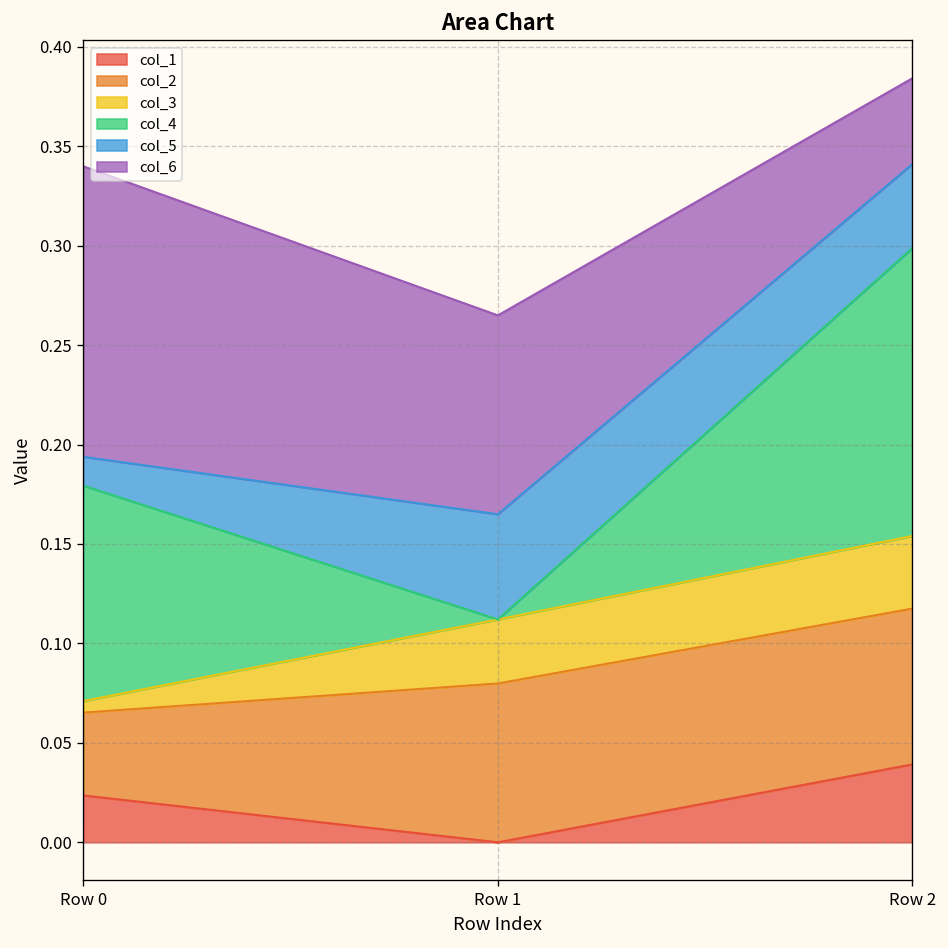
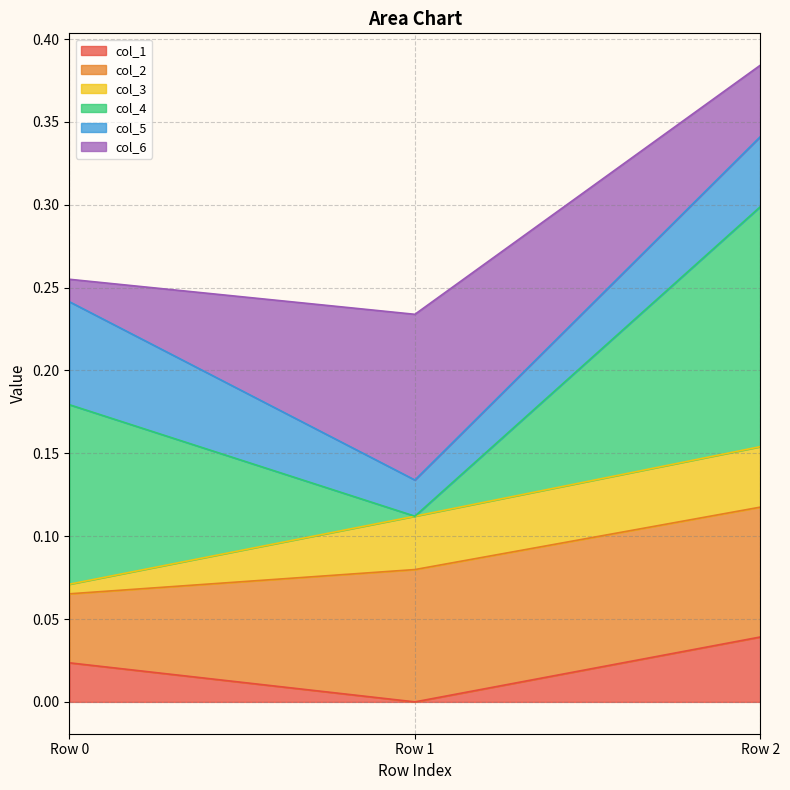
  {
    "col_3": {
      "Row 0": 0.006,
      "Row 2": 0.036
    },
    "col_4": {
      "Row 0": 0.108,
      "Row 2": 0.145
    },
    "col_5": {
-     "Row 0": 0.015,
-     "Row 1": 0.053,
+     "Row 0": 0.062,
+     "Row 1": 0.022,
      "Row 2": 0.042
    },
    "col_6": {
-     "Row 0": 0.146,
+     "Row 0": 0.014,
      "Row 1": 0.100,
      "Row 2": 0.043
    }
  }
